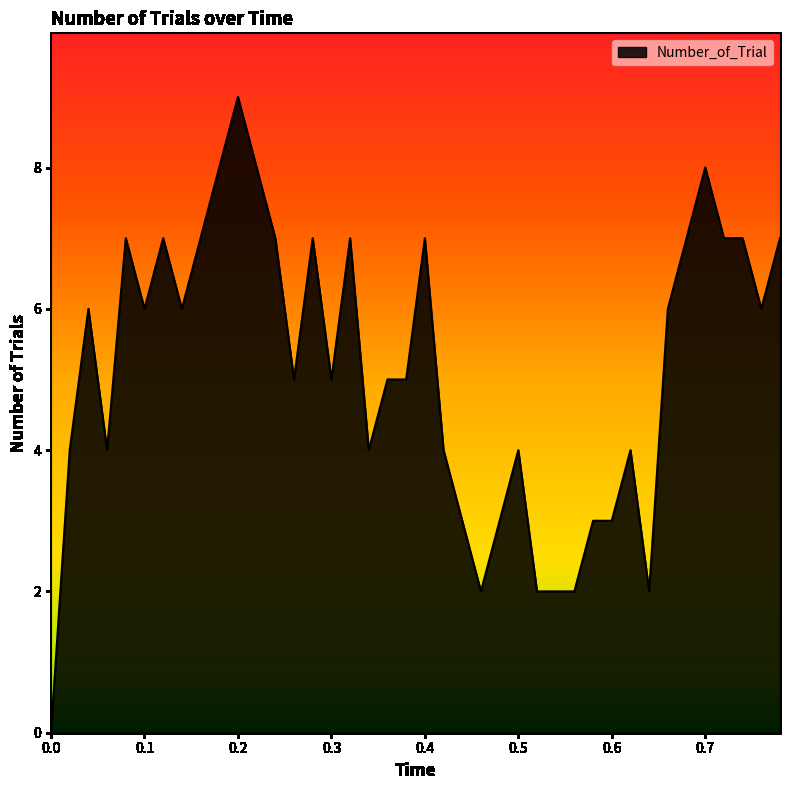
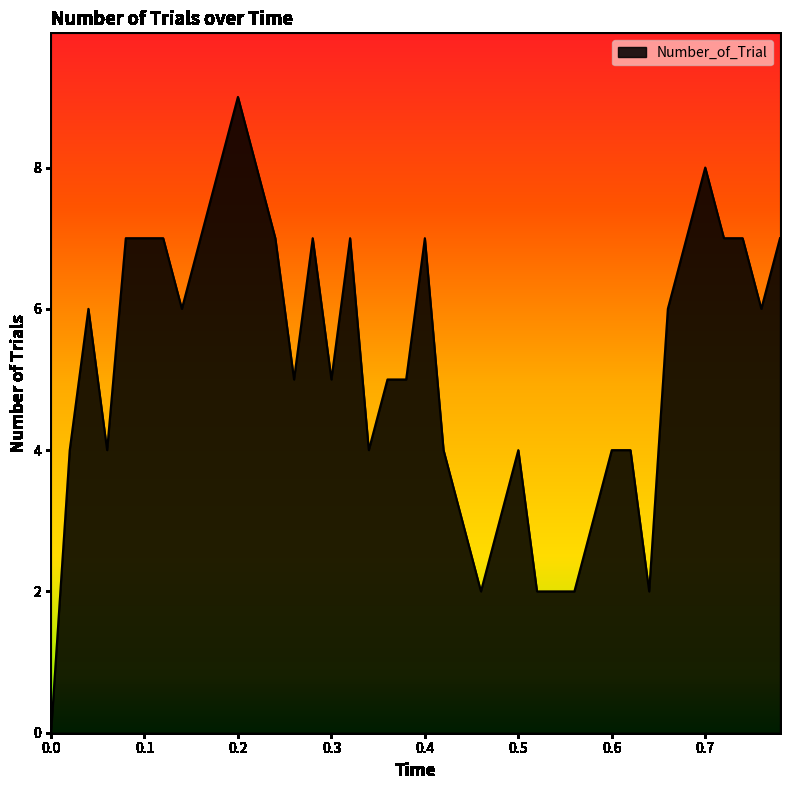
  {
    "0.0": 0,
-   "0.1": 6,
+   "0.1": 7,
    "0.2": 9,
    "0.3": 5,
    "0.4": 7,
    "0.5": 4,
-   "0.6": 3,
+   "0.6": 4,
    "0.7": 8
  }
